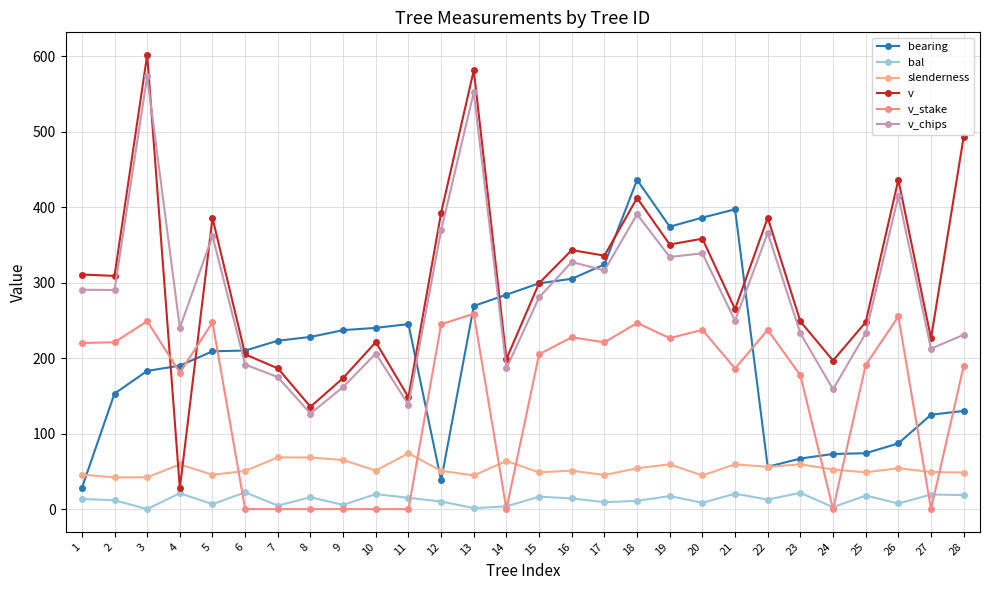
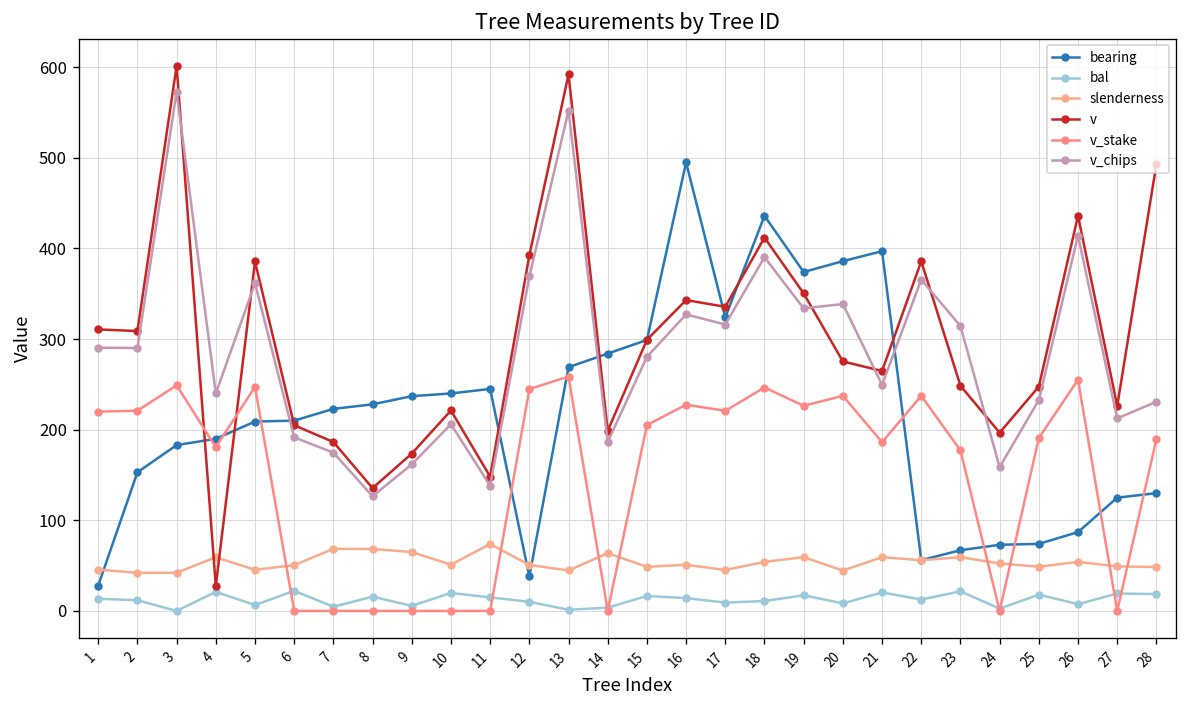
  {
    "bearing": {
      "1": 30,
      "2": 150,
      "3": 180,
      "4": 190,
      "5": 210,
      "6": 210,
      "7": 220,
      "8": 230,
      "9": 240,
      "10": 240,
      "11": 250,
      "12": 40,
      "13": 270,
      "14": 280,
-     "16": 310,
+     "16": 500,
      "17": 320,
      "18": 440,
      "19": 370,
      "20": 390,
      "21": 400,
      "23": 70,
      "24": 70,
      "25": 70,
      "26": 90,
      "27": 130,
      "28": 130
    },
    "bal": {
      "1": 10,
      "2": 10,
      "3": 0,
      "4": 20,
      "5": 10,
      "6": 20,
      "7": 0,
      "8": 20,
      "9": 10,
      "10": 20,
      "11": 10,
      "12": 10,
      "13": 0,
      "14": 0,
      "15": 20,
      "16": 10,
      "17": 10,
      "18": 10,
      "19": 20,
      "20": 10,
      "21": 20,
      "22": 10,
      "23": 20,
      "25": 20,
      "26": 10,
      "27": 20,
      "28": 20
    },
    "v": {
      "1": 310,
      "2": 310,
      "3": 600,
      "4": 30,
      "5": 390,
      "6": 200,
      "7": 190,
      "8": 140,
      "9": 170,
      "10": 220,
      "11": 150,
      "12": 390,
-     "13": 580,
+     "13": 590,
      "14": 200,
      "16": 340,
      "17": 340,
      "18": 410,
      "19": 350,
-     "20": 360,
+     "20": 280,
      "21": 260,
      "22": 390,
      "23": 250,
      "24": 200,
      "25": 250,
      "26": 440,
      "27": 230,
      "28": 490
    },
    "v_chips": {
      "1": 290,
      "2": 290,
      "3": 570,
      "4": 240,
      "5": 360,
      "6": 190,
      "7": 170,
      "8": 130,
      "9": 160,
      "10": 210,
      "11": 140,
      "12": 370,
      "13": 550,
      "14": 190,
      "15": 280,
      "16": 330,
      "17": 320,
      "18": 390,
      "19": 330,
      "20": 340,
      "21": 250,
      "22": 370,
-     "23": 230,
+     "23": 310,
      "24": 160,
      "25": 230,
      "26": 410,
      "27": 210,
      "28": 230
    }
  }
